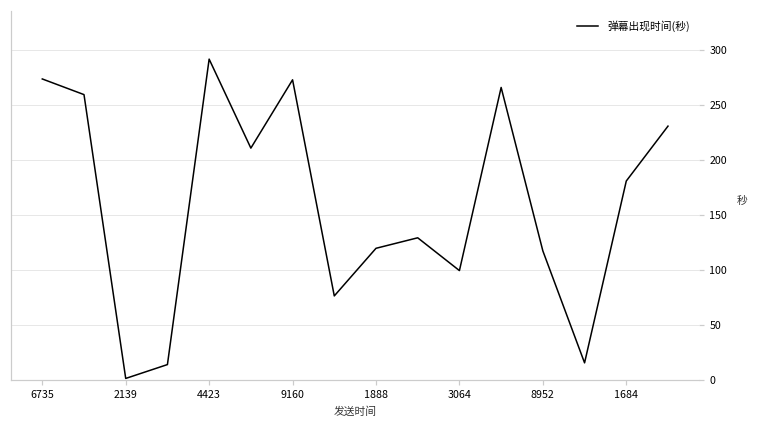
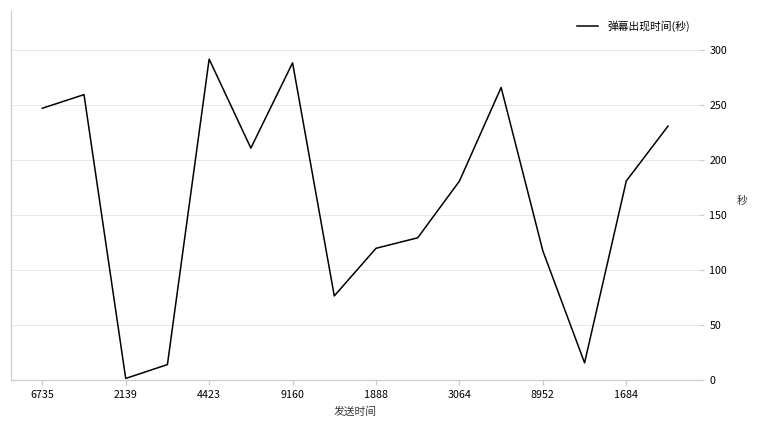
  {
-   "6735": 270,
+   "6735": 250,
    "2139": 0,
    "4423": 290,
-   "9160": 270,
+   "9160": 290,
    "1888": 120,
-   "3064": 100,
+   "3064": 180,
    "8952": 120,
    "1684": 180
  }
